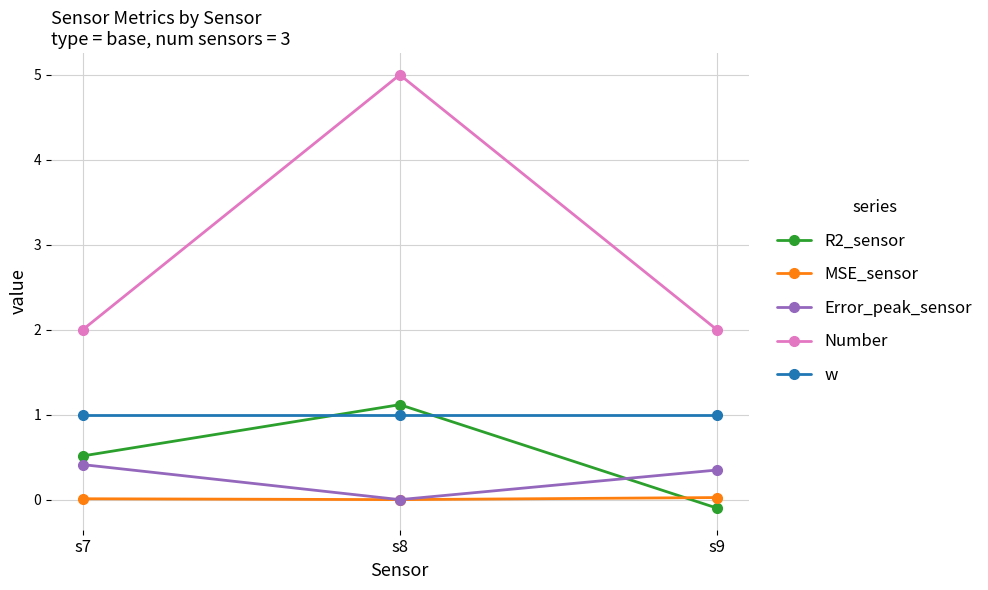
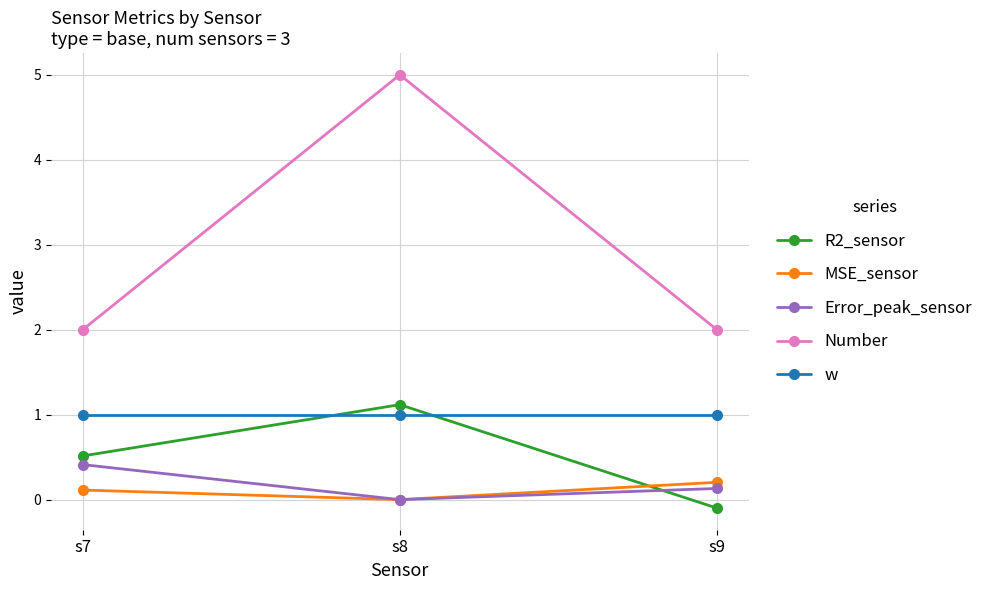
  {
    "R2_sensor": {
      "s7": 0.5,
      "s8": 1.1,
      "s9": -0.1
    },
    "MSE_sensor": {
-     "s7": 0.0,
-     "s9": 0.0
+     "s7": 0.1,
+     "s9": 0.2
    },
    "Error_peak_sensor": {
      "s7": 0.4,
-     "s9": 0.3
+     "s9": 0.1
    },
    "Number": {
      "s7": 2.0,
      "s8": 5.0,
      "s9": 2.0
    },
    "w": {
      "s7": 1.0,
      "s8": 1.0,
      "s9": 1.0
    }
  }
